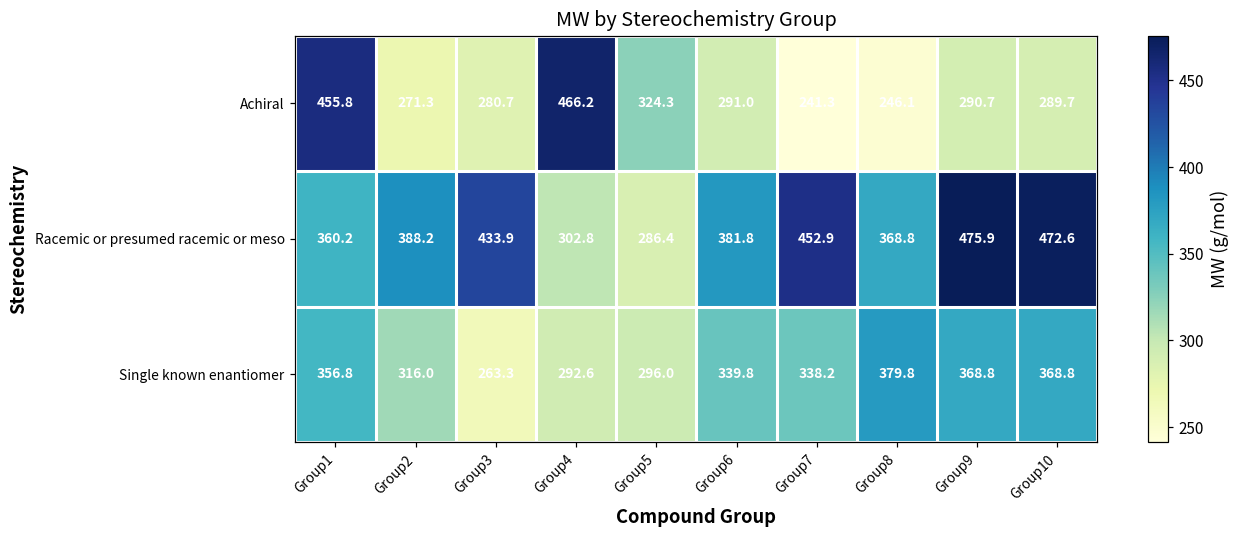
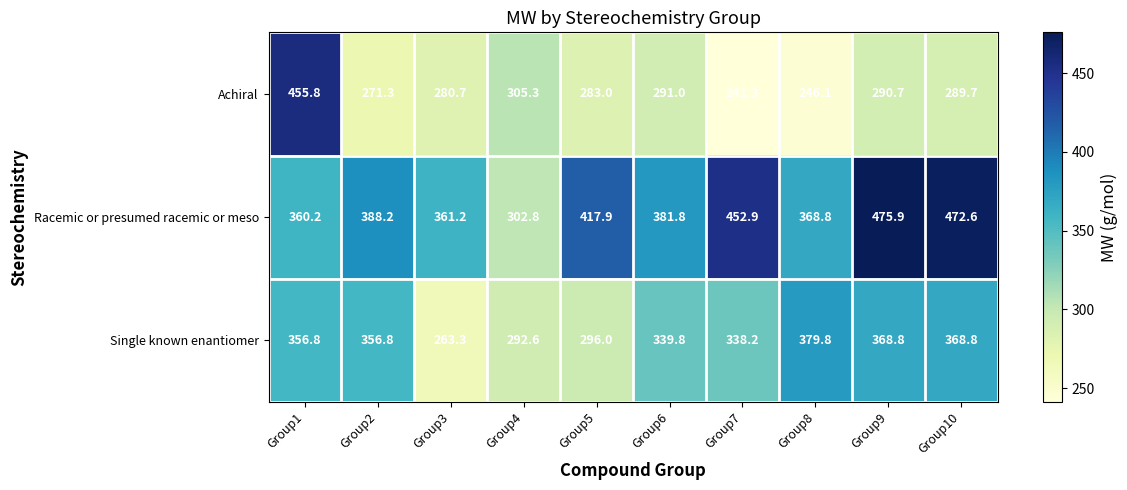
  {
    "Achiral": {
      "Group1": 455.8,
      "Group2": 271.3,
      "Group3": 280.7,
-     "Group4": 466.2,
-     "Group5": 324.3,
+     "Group4": 305.3,
+     "Group5": 283.0,
      "Group6": 291.0,
      "Group9": 290.7,
      "Group10": 289.7
    },
    "Racemic or presumed racemic or meso": {
      "Group1": 360.2,
      "Group2": 388.2,
-     "Group3": 433.9,
+     "Group3": 361.2,
      "Group4": 302.8,
-     "Group5": 286.4,
+     "Group5": 417.9,
      "Group6": 381.8,
      "Group7": 452.9,
      "Group8": 368.8,
      "Group9": 475.9,
      "Group10": 472.6
    },
    "Single known enantiomer": {
      "Group1": 356.8,
-     "Group2": 316.0,
+     "Group2": 356.8,
      "Group3": 263.3,
      "Group4": 292.6,
      "Group5": 296.0,
      "Group6": 339.8,
      "Group7": 338.2,
      "Group8": 379.8,
      "Group9": 368.8,
      "Group10": 368.8
    }
  }
